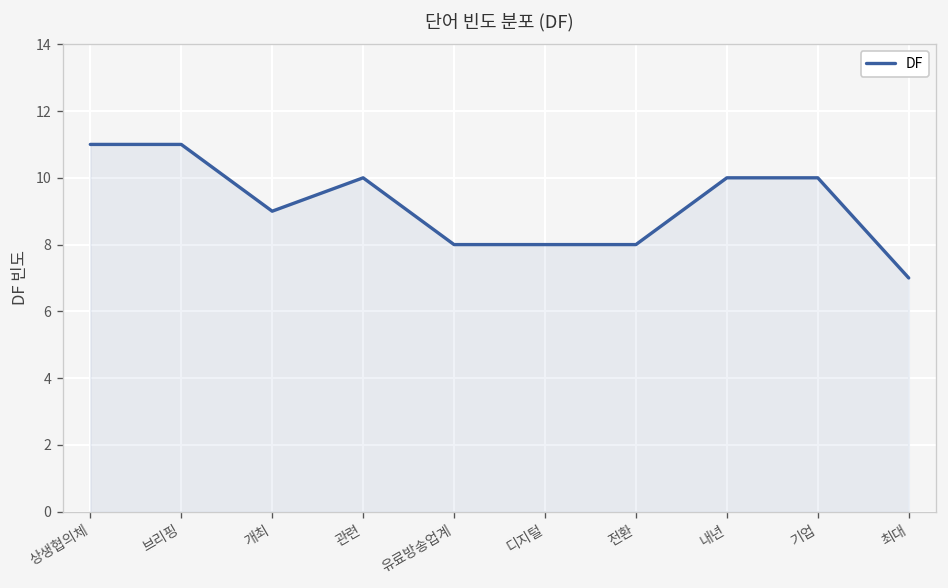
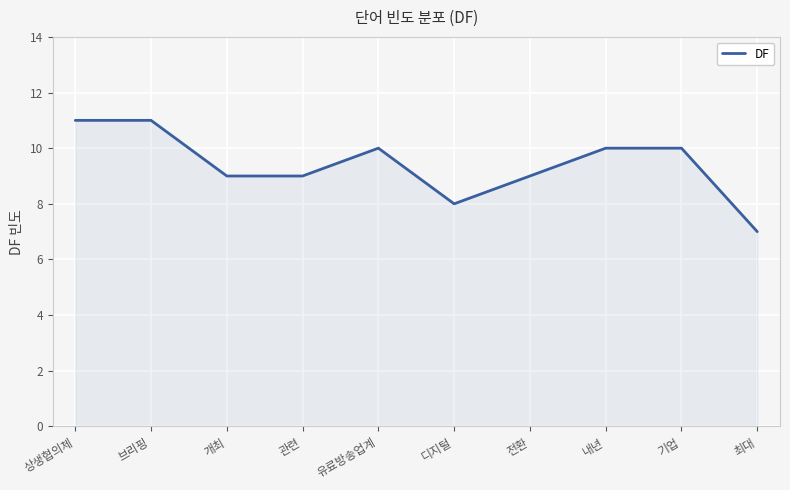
  {
    "상생협의체": 11,
    "브리핑": 11,
    "개최": 9,
-   "관련": 10,
-   "유료방송업계": 8,
+   "관련": 9,
+   "유료방송업계": 10,
    "디지털": 8,
-   "전환": 8,
+   "전환": 9,
    "내년": 10,
    "기업": 10,
    "최대": 7
  }
